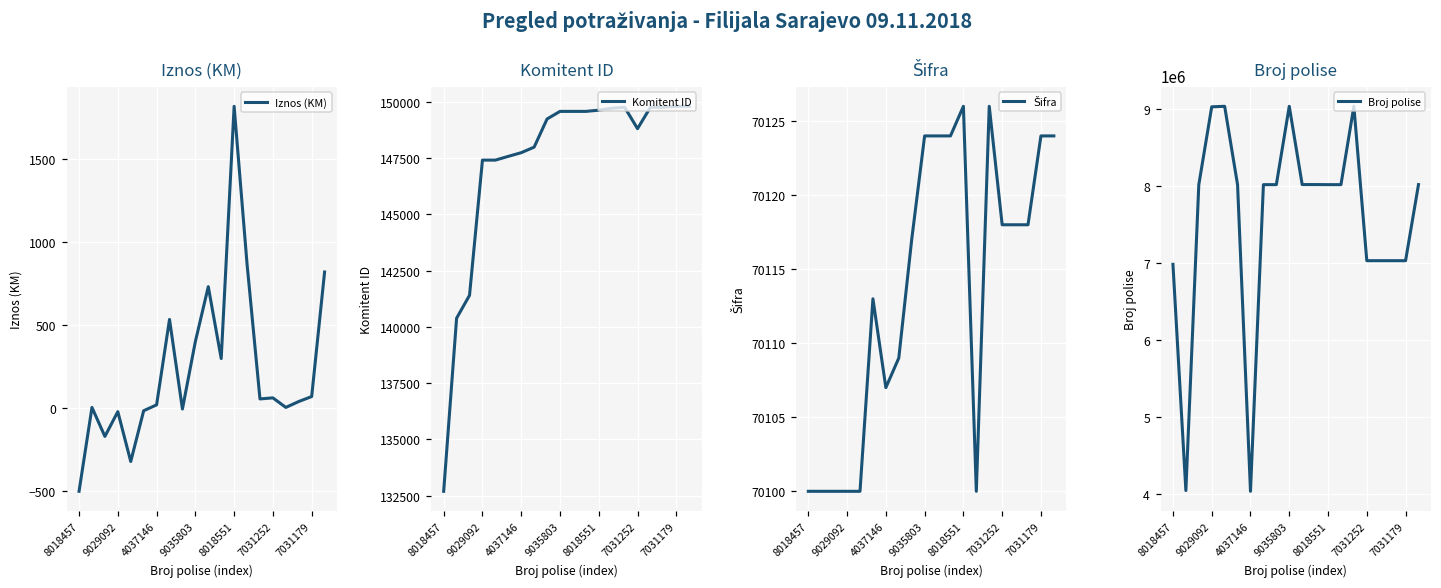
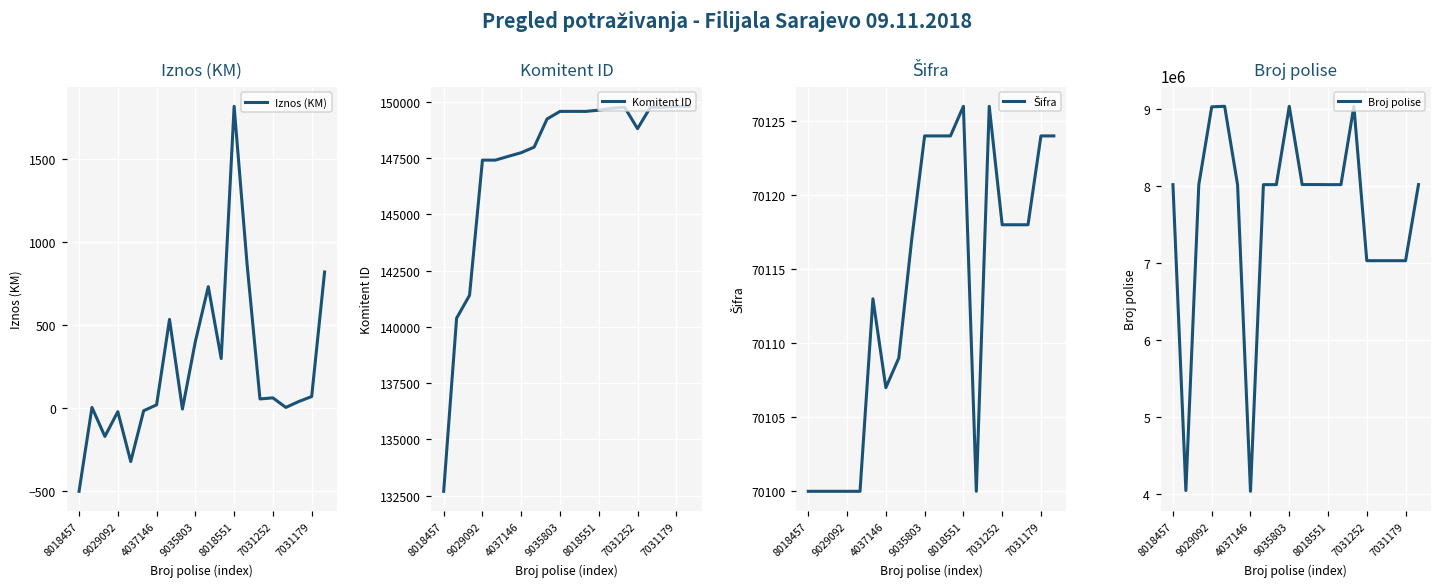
  {
    "Iznos (KM)": {
      "8018457": -500,
      "9029092": -20,
      "4037146": 20,
      "9035803": 400,
      "8018551": 1820,
      "7031252": 60,
      "7031179": 70
    },
    "Komitent ID": {
      "8018457": 132700,
      "9029092": 147400,
      "4037146": 147700,
      "9035803": 149600,
      "7031252": 148800
    },
    "Šifra": {
      "8018457": 70100.0,
      "9029092": 70100.0,
      "4037146": 70107.0,
      "9035803": 70124.0,
      "8018551": 70126.0,
      "7031252": 70118.0,
      "7031179": 70124.0
    },
    "Broj polise": {
-     "8018457": 7000000,
+     "8018457": 8000000,
      "9029092": 9000000,
      "4037146": 4000000,
      "9035803": 9000000,
      "8018551": 8000000,
      "7031252": 7000000,
      "7031179": 7000000
    }
  }
